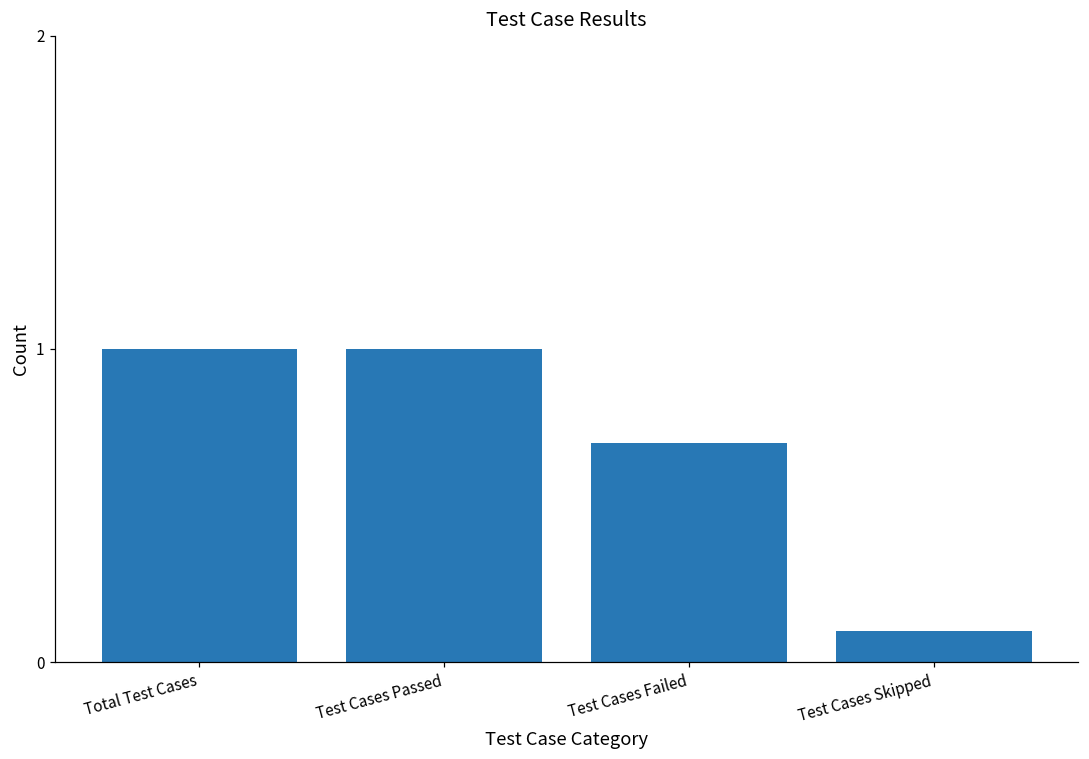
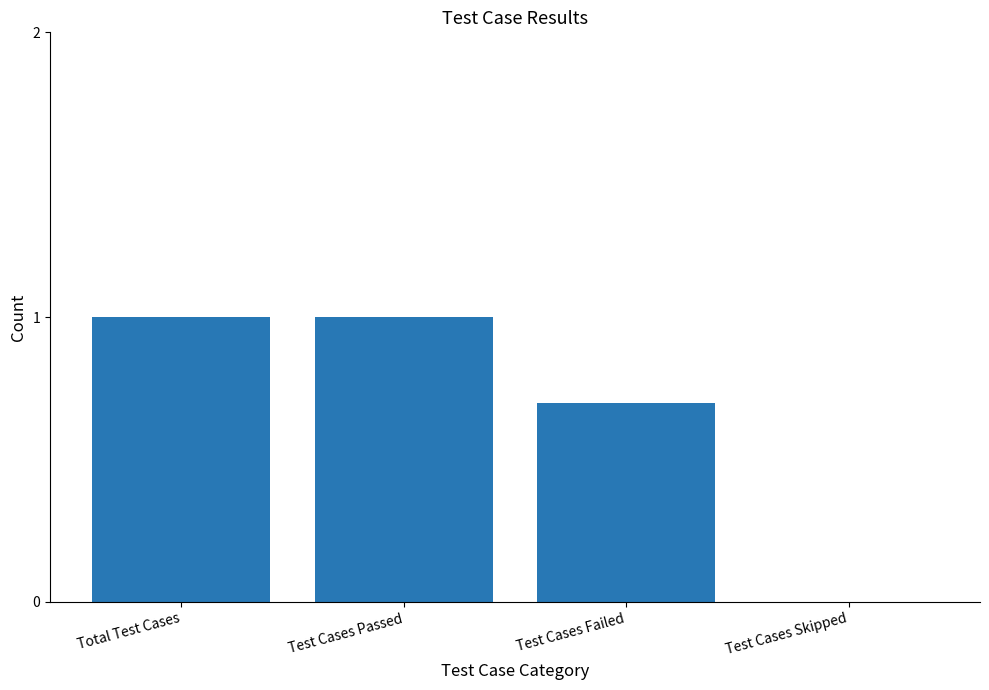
  {
    "Total Test Cases": 1.0,
    "Test Cases Passed": 1.0,
    "Test Cases Failed": 0.7,
-   "Test Cases Skipped": 0.1
+   "Test Cases Skipped": 0.0
  }
